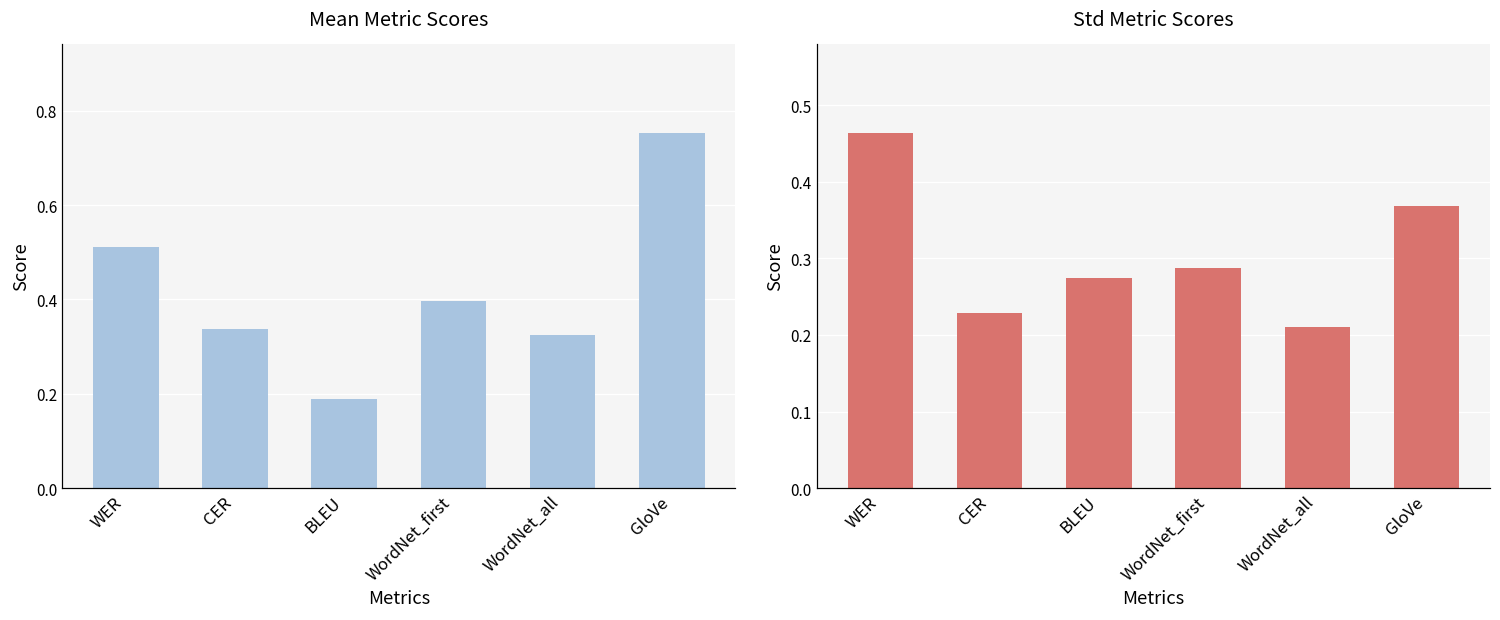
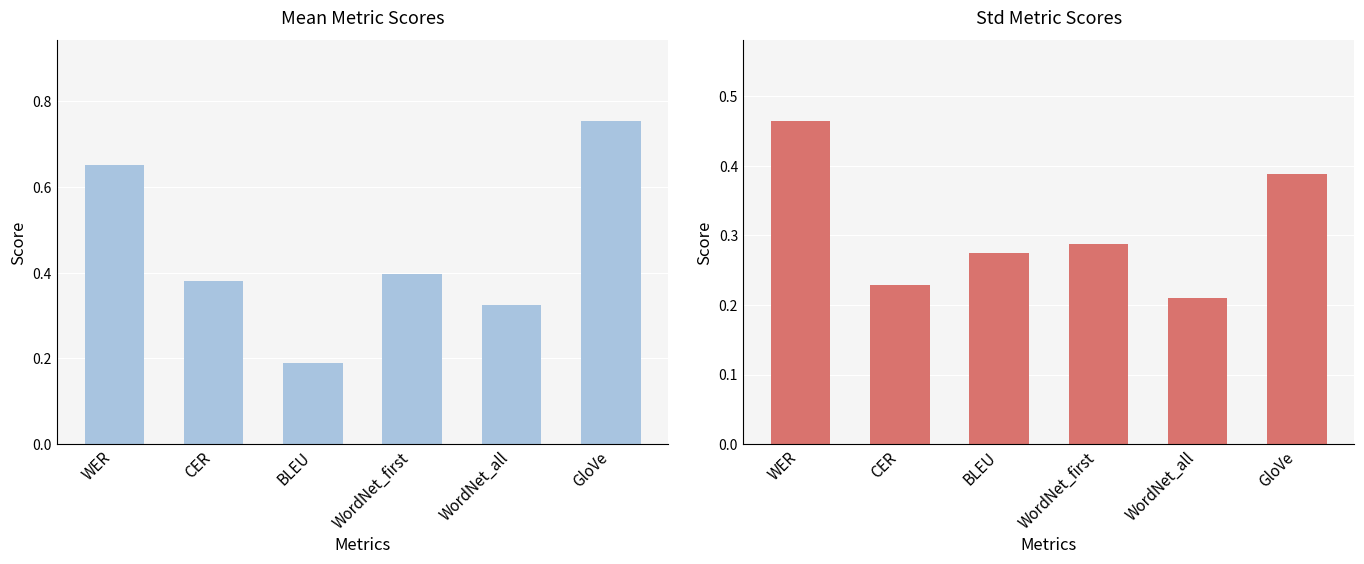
  {
    "Mean Metric Scores": {
-     "WER": 0.51,
-     "CER": 0.34,
+     "WER": 0.65,
+     "CER": 0.38,
      "BLEU": 0.19,
      "WordNet_first": 0.40,
      "WordNet_all": 0.32,
      "GloVe": 0.75
    },
    "Std Metric Scores": {
      "WER": 0.46,
      "CER": 0.23,
      "BLEU": 0.27,
      "WordNet_first": 0.29,
      "WordNet_all": 0.21,
-     "GloVe": 0.37
+     "GloVe": 0.39
    }
  }
